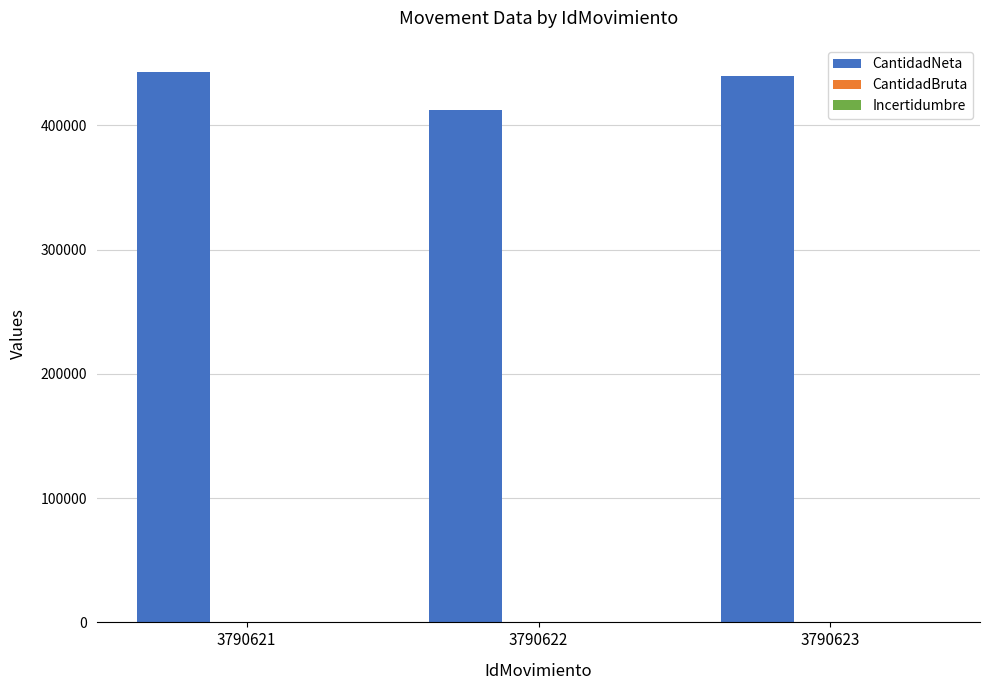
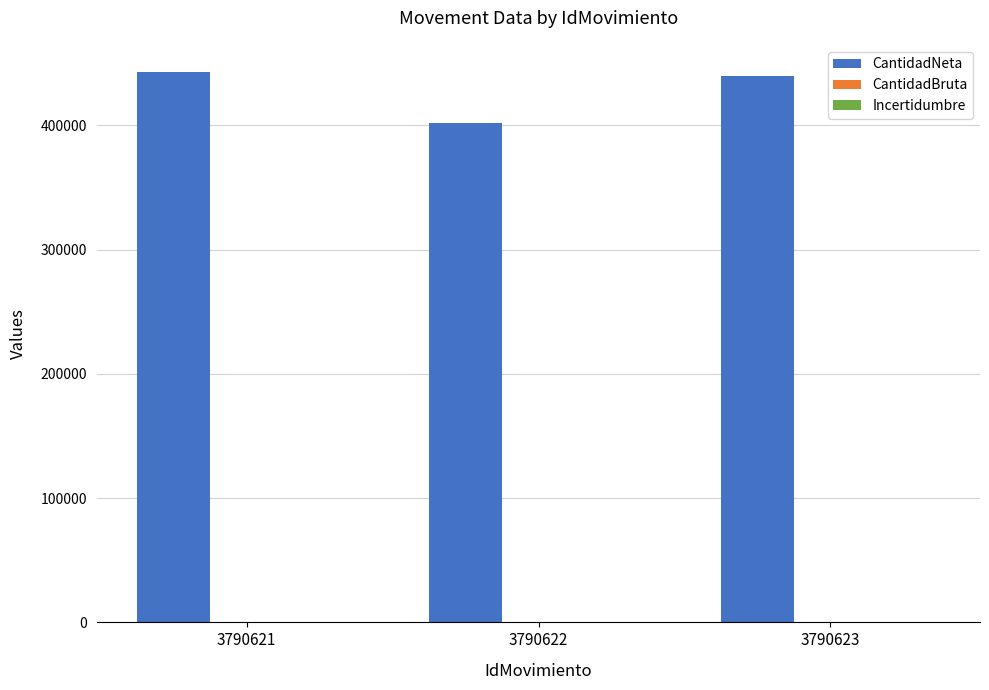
  {
    "CantidadNeta": {
      "3790621": 443000,
-     "3790622": 412000,
+     "3790622": 401000,
      "3790623": 440000
    }
  }
